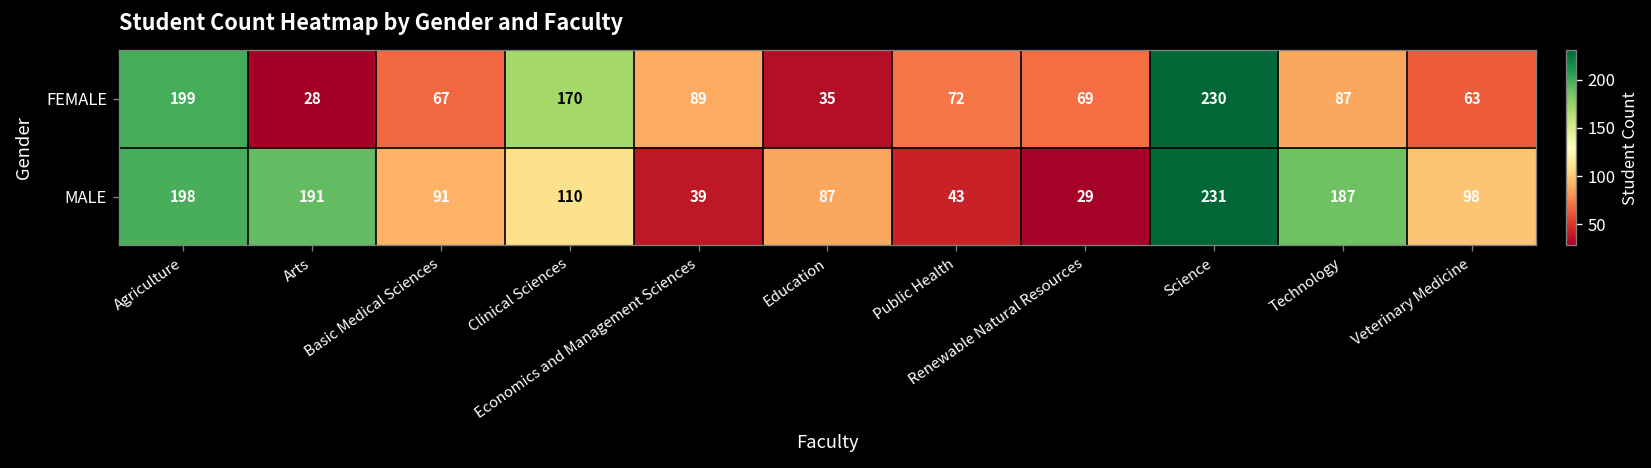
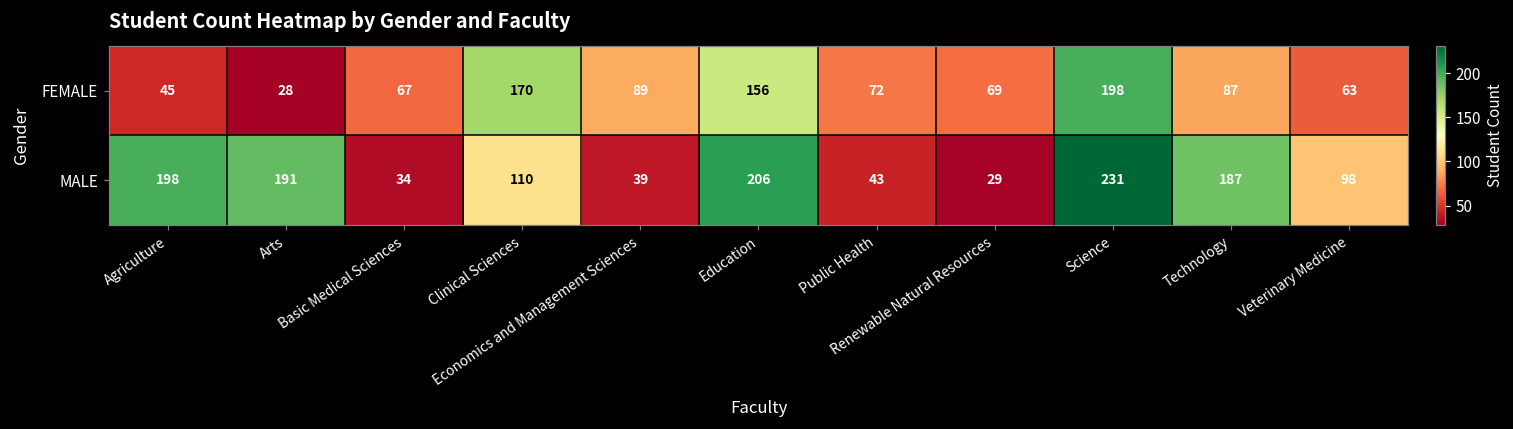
  {
    "FEMALE": {
-     "Agriculture": 199,
+     "Agriculture": 45,
      "Arts": 28,
      "Basic Medical Sciences": 67,
      "Clinical Sciences": 170,
      "Economics and Management Sciences": 89,
-     "Education": 35,
+     "Education": 156,
      "Public Health": 72,
      "Renewable Natural Resources": 69,
-     "Science": 230,
+     "Science": 198,
      "Technology": 87,
      "Veterinary Medicine": 63
    },
    "MALE": {
      "Agriculture": 198,
      "Arts": 191,
-     "Basic Medical Sciences": 91,
+     "Basic Medical Sciences": 34,
      "Clinical Sciences": 110,
      "Economics and Management Sciences": 39,
-     "Education": 87,
+     "Education": 206,
      "Public Health": 43,
      "Renewable Natural Resources": 29,
      "Science": 231,
      "Technology": 187,
      "Veterinary Medicine": 98
    }
  }
